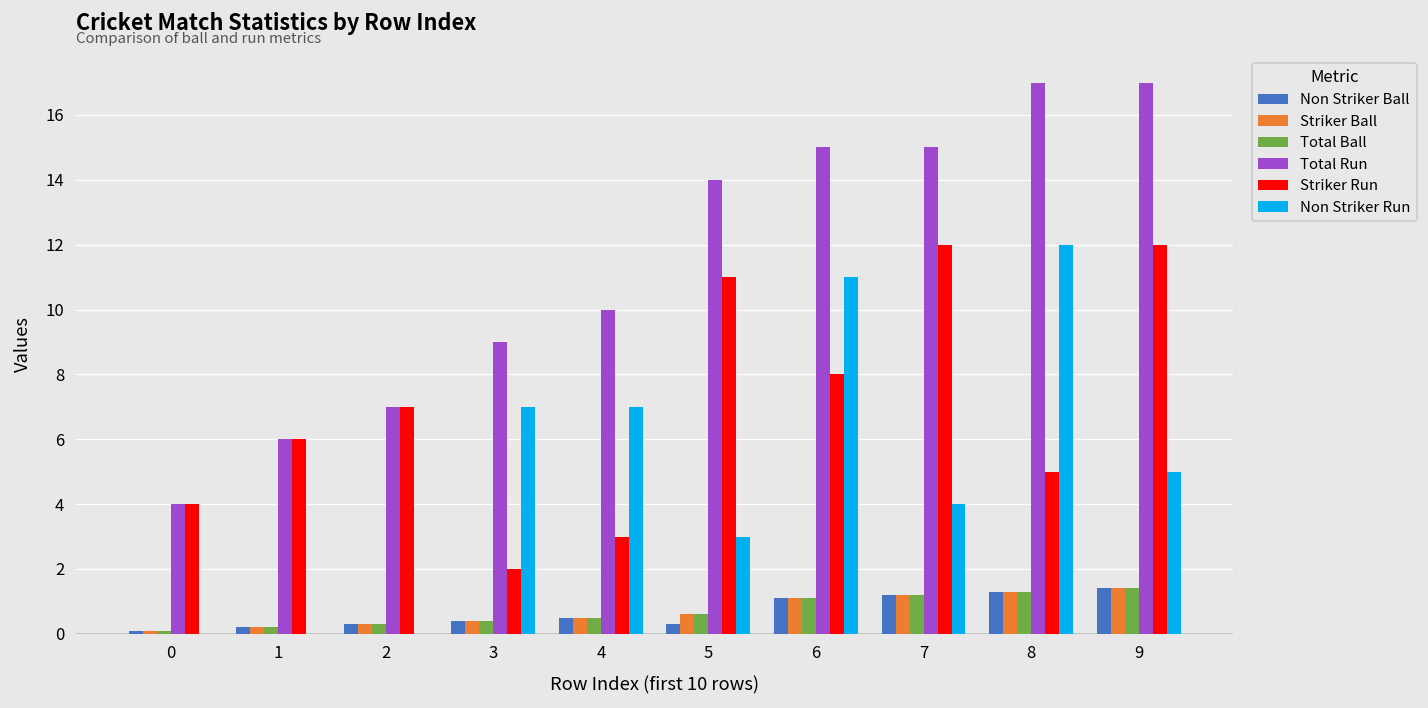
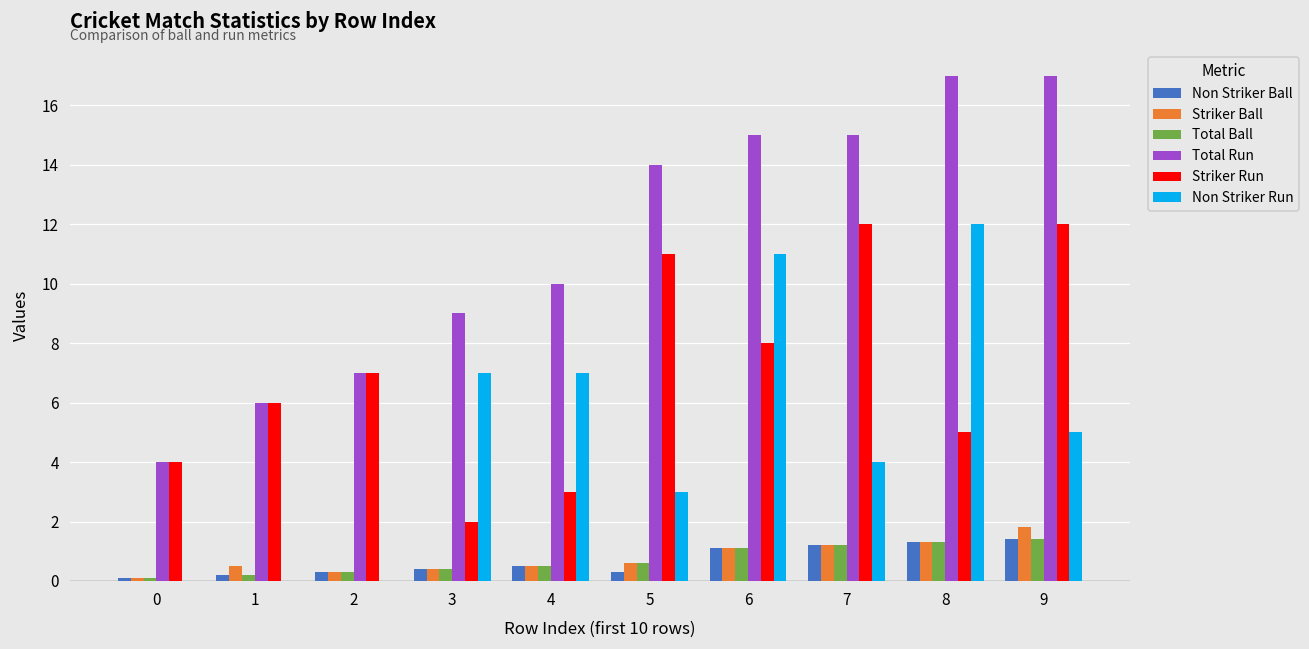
  {
    "Non Striker Ball": {
      "0": 0.1,
      "1": 0.2,
      "2": 0.3,
      "3": 0.4,
      "4": 0.5,
      "5": 0.3,
      "6": 1.1,
      "7": 1.2,
      "8": 1.3,
      "9": 1.4
    },
    "Striker Ball": {
      "0": 0.1,
-     "1": 0.2,
+     "1": 0.5,
      "2": 0.3,
      "3": 0.4,
      "4": 0.5,
      "5": 0.6,
      "6": 1.1,
      "7": 1.2,
      "8": 1.3,
-     "9": 1.4
+     "9": 1.8
    },
    "Total Ball": {
      "0": 0.1,
      "1": 0.2,
      "2": 0.3,
      "3": 0.4,
      "4": 0.5,
      "5": 0.6,
      "6": 1.1,
      "7": 1.2,
      "8": 1.3,
      "9": 1.4
    },
    "Total Run": {
      "0": 4.0,
      "1": 6.0,
      "2": 7.0,
      "3": 9.0,
      "4": 10.0,
      "5": 14.0,
      "6": 15.0,
      "7": 15.0,
      "8": 17.0,
      "9": 17.0
    },
    "Striker Run": {
      "0": 4.0,
      "1": 6.0,
      "2": 7.0,
      "3": 2.0,
      "4": 3.0,
      "5": 11.0,
      "6": 8.0,
      "7": 12.0,
      "8": 5.0,
      "9": 12.0
    },
    "Non Striker Run": {
      "0": 0.0,
      "1": 0.0,
      "2": 0.0,
      "3": 7.0,
      "4": 7.0,
      "5": 3.0,
      "6": 11.0,
      "7": 4.0,
      "8": 12.0,
      "9": 5.0
    }
  }
